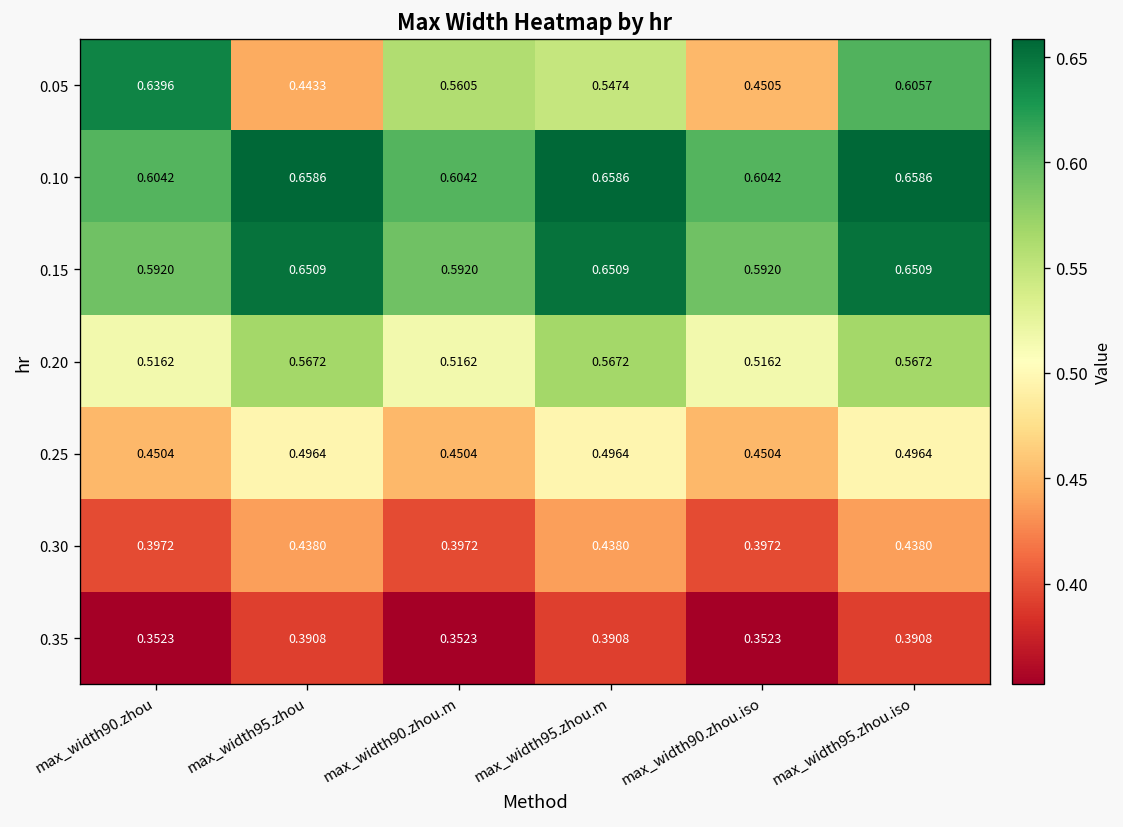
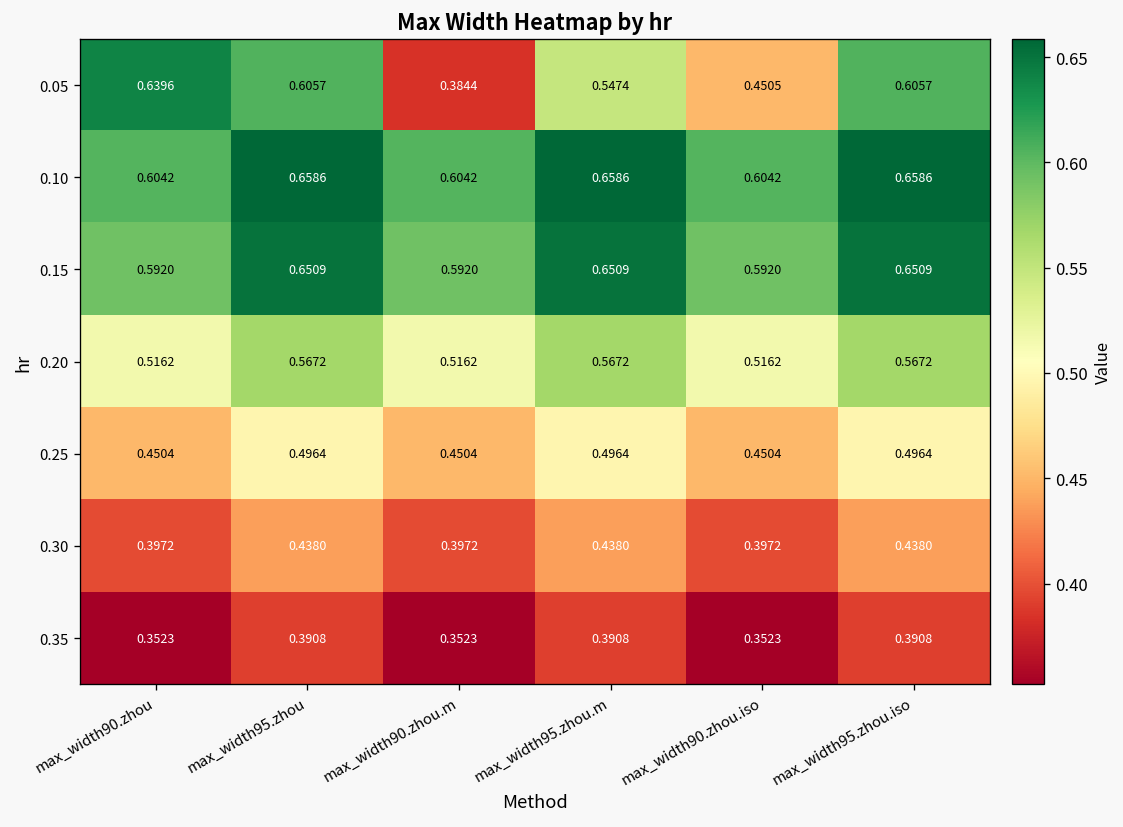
  {
    "0.05": {
      "max_width90.zhou": 0.6396,
-     "max_width95.zhou": 0.4433,
-     "max_width90.zhou.m": 0.5605,
+     "max_width95.zhou": 0.6057,
+     "max_width90.zhou.m": 0.3844,
      "max_width95.zhou.m": 0.5474,
      "max_width90.zhou.iso": 0.4505,
      "max_width95.zhou.iso": 0.6057
    },
    "0.10": {
      "max_width90.zhou": 0.6042,
      "max_width95.zhou": 0.6586,
      "max_width90.zhou.m": 0.6042,
      "max_width95.zhou.m": 0.6586,
      "max_width90.zhou.iso": 0.6042,
      "max_width95.zhou.iso": 0.6586
    },
    "0.15": {
      "max_width90.zhou": 0.5920,
      "max_width95.zhou": 0.6509,
      "max_width90.zhou.m": 0.5920,
      "max_width95.zhou.m": 0.6509,
      "max_width90.zhou.iso": 0.5920,
      "max_width95.zhou.iso": 0.6509
    },
    "0.20": {
      "max_width90.zhou": 0.5162,
      "max_width95.zhou": 0.5672,
      "max_width90.zhou.m": 0.5162,
      "max_width95.zhou.m": 0.5672,
      "max_width90.zhou.iso": 0.5162,
      "max_width95.zhou.iso": 0.5672
    },
    "0.25": {
      "max_width90.zhou": 0.4504,
      "max_width95.zhou": 0.4964,
      "max_width90.zhou.m": 0.4504,
      "max_width95.zhou.m": 0.4964,
      "max_width90.zhou.iso": 0.4504,
      "max_width95.zhou.iso": 0.4964
    },
    "0.30": {
      "max_width90.zhou": 0.3972,
      "max_width95.zhou": 0.4380,
      "max_width90.zhou.m": 0.3972,
      "max_width95.zhou.m": 0.4380,
      "max_width90.zhou.iso": 0.3972,
      "max_width95.zhou.iso": 0.4380
    },
    "0.35": {
      "max_width90.zhou": 0.3523,
      "max_width95.zhou": 0.3908,
      "max_width90.zhou.m": 0.3523,
      "max_width95.zhou.m": 0.3908,
      "max_width90.zhou.iso": 0.3523,
      "max_width95.zhou.iso": 0.3908
    }
  }
